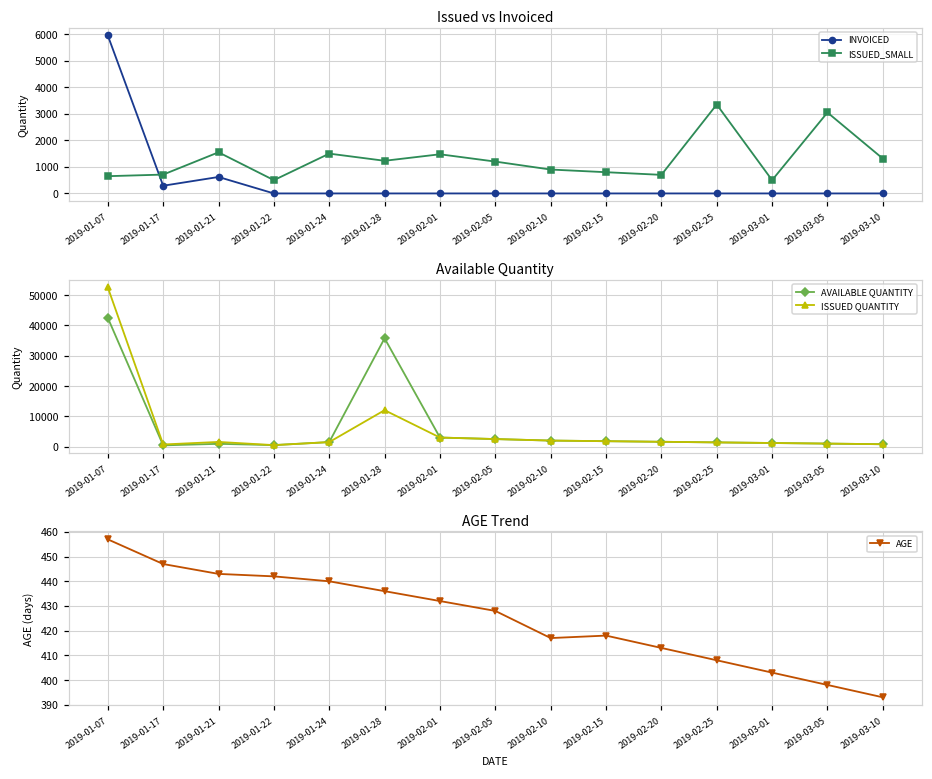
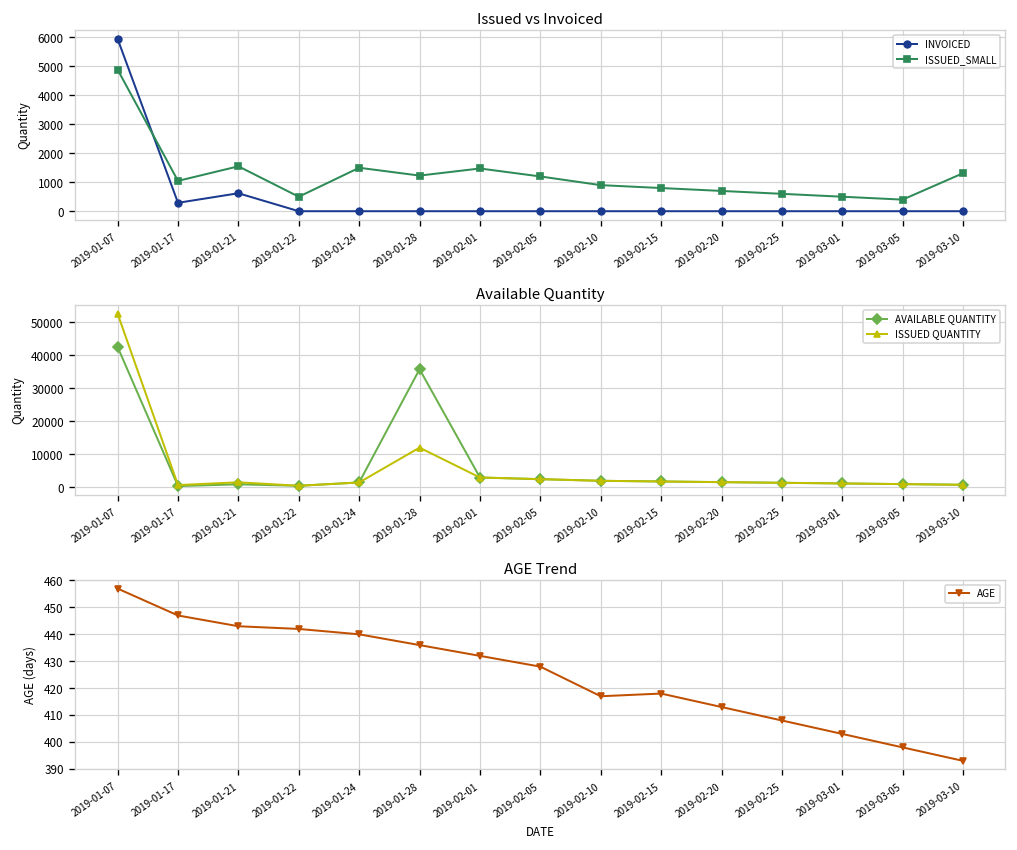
  {
    "Issued vs Invoiced": {
      "INVOICED": {
        "2019-01-07": 6000,
        "2019-01-17": 300,
        "2019-01-21": 600,
        "2019-01-22": 0,
        "2019-01-24": 0,
        "2019-01-28": 0,
        "2019-02-01": 0,
        "2019-02-05": 0,
        "2019-02-10": 0,
        "2019-02-15": 0,
        "2019-02-20": 0,
        "2019-02-25": 0,
        "2019-03-01": 0,
        "2019-03-05": 0,
        "2019-03-10": 0
      },
      "ISSUED_SMALL": {
-       "2019-01-07": 700,
-       "2019-01-17": 700,
+       "2019-01-07": 4900,
+       "2019-01-17": 1000,
        "2019-01-21": 1600,
        "2019-01-22": 500,
        "2019-01-24": 1500,
        "2019-01-28": 1200,
        "2019-02-01": 1500,
        "2019-02-05": 1200,
        "2019-02-10": 900,
        "2019-02-15": 800,
        "2019-02-20": 700,
-       "2019-02-25": 3400,
+       "2019-02-25": 600,
        "2019-03-01": 500,
-       "2019-03-05": 3000,
+       "2019-03-05": 400,
        "2019-03-10": 1300
      }
    },
    "Available Quantity": {
      "AVAILABLE QUANTITY": {
        "2019-01-07": 43000,
        "2019-01-28": 36000
      },
      "ISSUED QUANTITY": {
        "2019-01-07": 53000,
        "2019-01-28": 12000
      }
    },
    "AGE Trend": {
      "2019-01-07": 457,
      "2019-01-17": 447,
      "2019-01-21": 443,
      "2019-01-22": 442,
      "2019-01-24": 440,
      "2019-01-28": 436,
      "2019-02-01": 432,
      "2019-02-05": 428,
      "2019-02-10": 417,
      "2019-02-15": 418,
      "2019-02-20": 413,
      "2019-02-25": 408,
      "2019-03-01": 403,
      "2019-03-05": 398,
      "2019-03-10": 393
    }
  }
